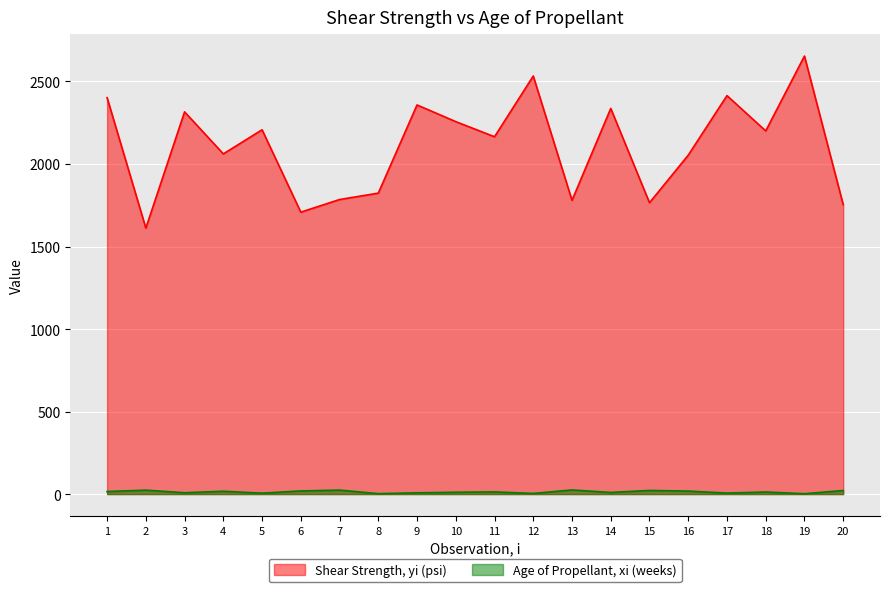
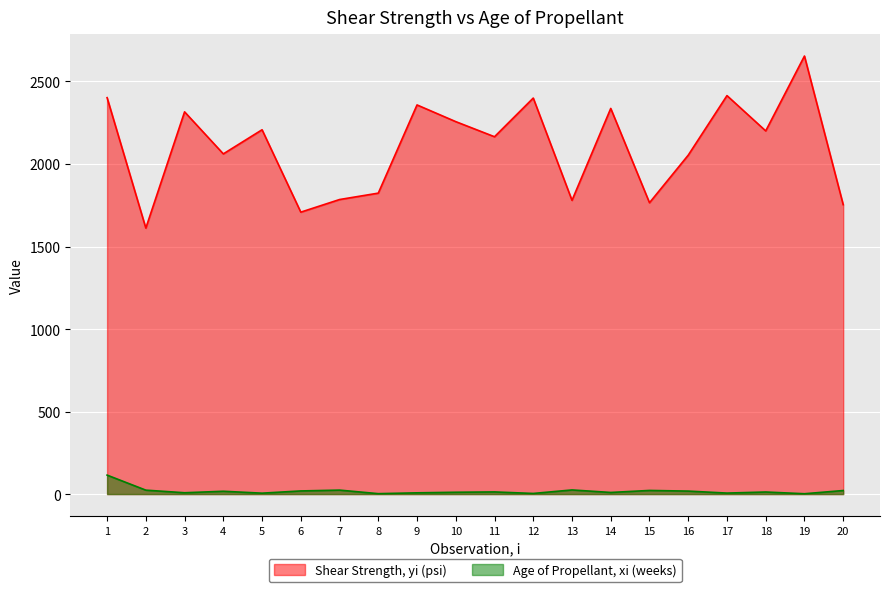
  {
    "Shear Strength, yi (psi)": {
      "1": 2400,
      "2": 1610,
      "3": 2320,
      "4": 2060,
      "5": 2210,
      "6": 1710,
      "7": 1780,
      "8": 1820,
      "9": 2360,
      "10": 2260,
      "11": 2170,
-     "12": 2530,
+     "12": 2400,
      "13": 1780,
      "14": 2340,
      "15": 1770,
      "16": 2050,
      "17": 2410,
      "18": 2200,
      "19": 2650,
      "20": 1750
    },
    "Age of Propellant, xi (weeks)": {
-     "1": 20,
+     "1": 110,
      "2": 20,
      "3": 10,
      "4": 20,
      "5": 10,
      "6": 20,
      "7": 20,
      "8": 0,
      "9": 10,
      "10": 10,
      "11": 10,
      "12": 0,
      "13": 30,
      "14": 10,
      "15": 20,
      "16": 20,
      "17": 10,
      "18": 10,
      "19": 0,
      "20": 20
    }
  }
